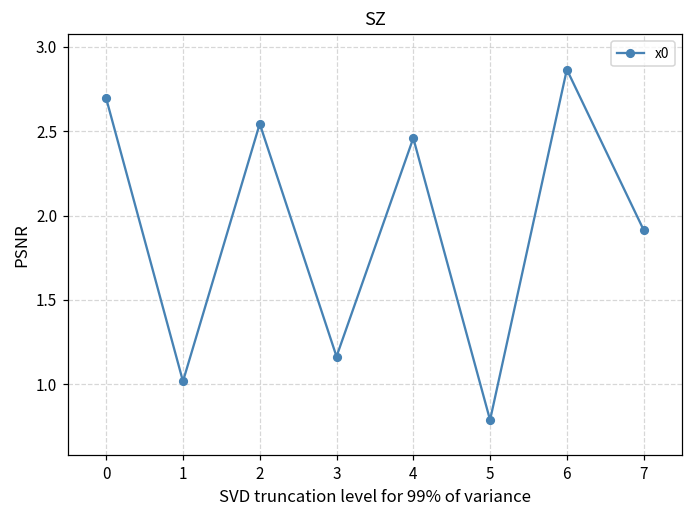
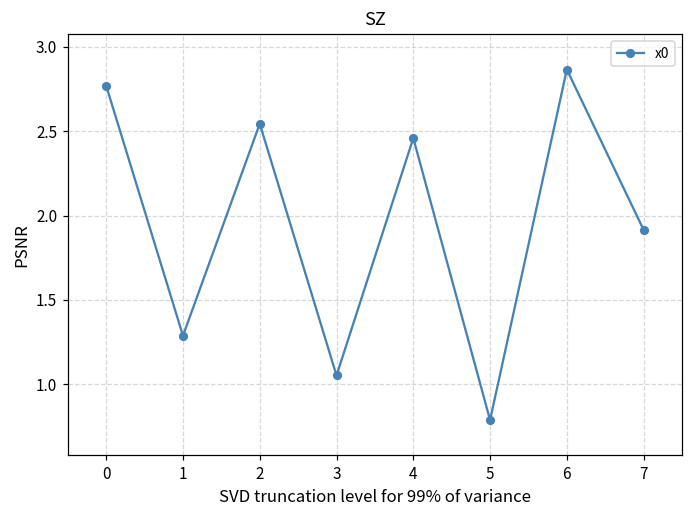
  {
-   "0": 2.69,
-   "1": 1.02,
+   "0": 2.77,
+   "1": 1.29,
    "2": 2.54,
-   "3": 1.16,
+   "3": 1.05,
    "4": 2.46,
    "5": 0.79,
    "6": 2.87,
    "7": 1.92
  }
